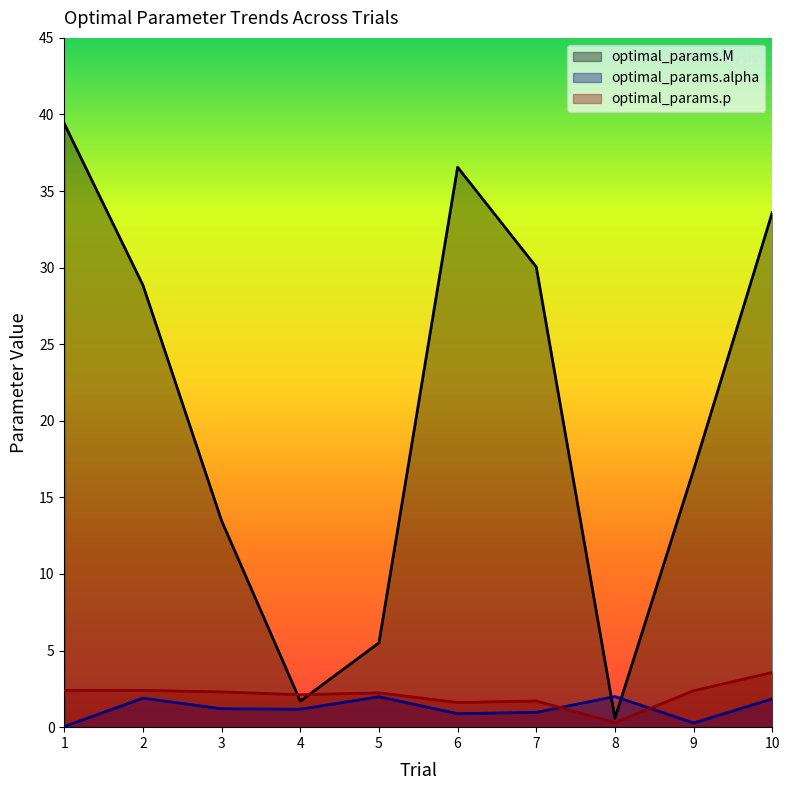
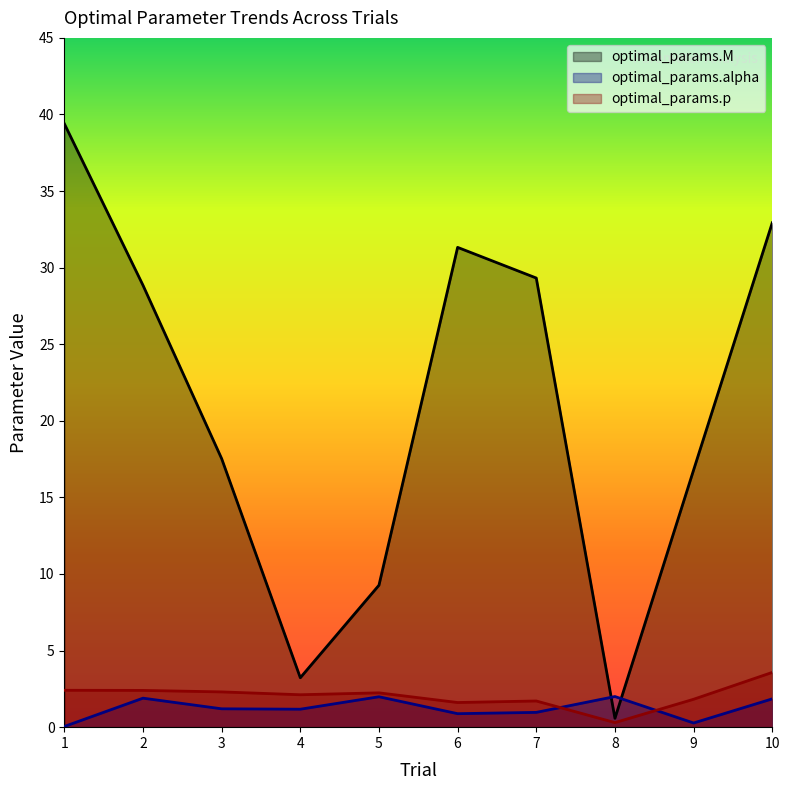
  {
    "optimal_params.M": {
      "1": 39.4,
      "2": 28.8,
-     "3": 13.5,
-     "4": 1.7,
-     "5": 5.5,
-     "6": 36.6,
-     "7": 30.0,
+     "3": 17.5,
+     "4": 3.2,
+     "5": 9.3,
+     "6": 31.3,
+     "7": 29.3,
      "8": 0.6,
      "9": 16.8,
-     "10": 33.6
+     "10": 32.9
    },
    "optimal_params.alpha": {
      "1": 0.0,
      "2": 1.9,
      "3": 1.2,
      "4": 1.2,
      "5": 2.0,
      "6": 0.9,
      "7": 1.0,
      "8": 2.0,
      "9": 0.3,
      "10": 1.8
    },
    "optimal_params.p": {
      "1": 2.4,
      "2": 2.4,
      "3": 2.3,
      "4": 2.1,
      "5": 2.2,
      "6": 1.6,
      "7": 1.7,
      "8": 0.3,
-     "9": 2.4,
+     "9": 1.8,
      "10": 3.6
    }
  }
